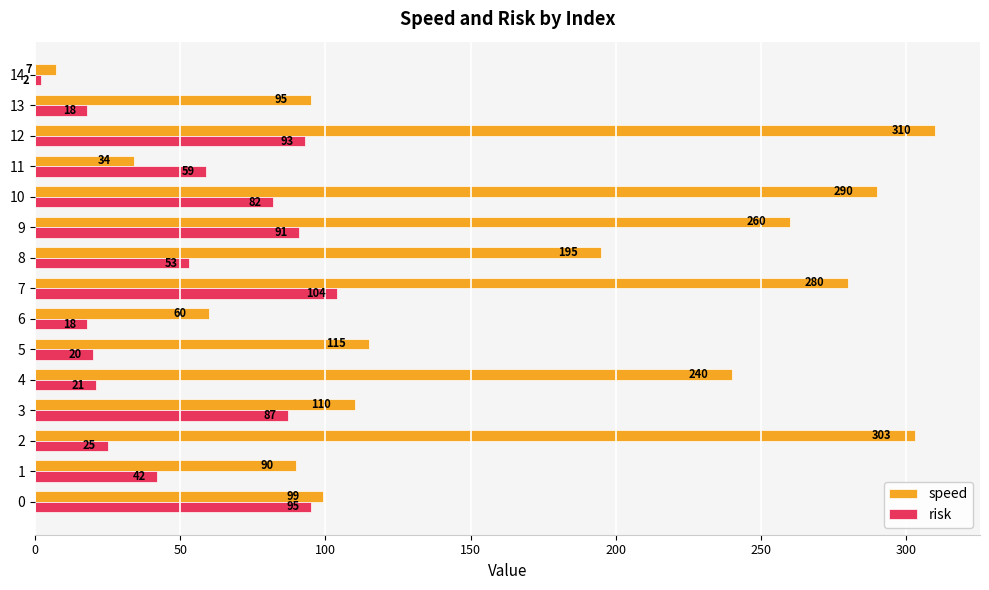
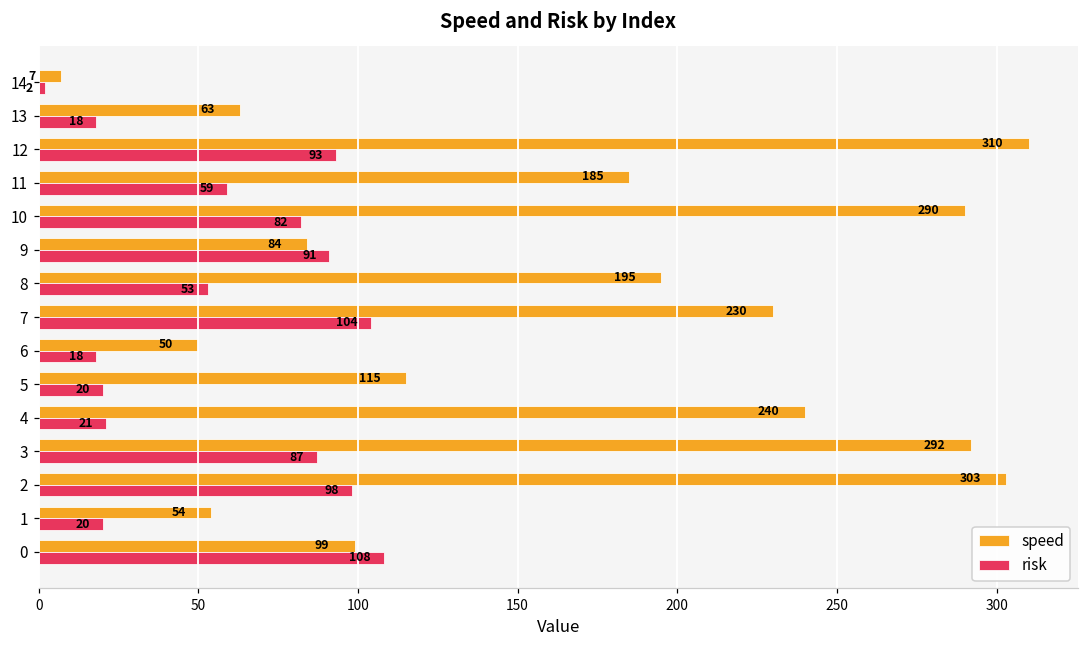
  {
    "speed": {
      "14": 7,
-     "13": 95,
+     "13": 63,
      "12": 310,
-     "11": 34,
+     "11": 185,
      "10": 290,
-     "9": 260,
+     "9": 84,
      "8": 195,
-     "7": 280,
-     "6": 60,
+     "7": 230,
+     "6": 50,
      "5": 115,
      "4": 240,
-     "3": 110,
+     "3": 292,
      "2": 303,
-     "1": 90
+     "1": 54
    },
    "risk": {
      "14": 2,
      "13": 18,
      "12": 93,
      "11": 59,
      "10": 82,
      "9": 91,
      "8": 53,
      "7": 104,
      "6": 18,
      "5": 20,
      "4": 21,
      "3": 87,
-     "2": 25,
-     "1": 42,
-     "0": 95
+     "2": 98,
+     "1": 20,
+     "0": 108
    }
  }
